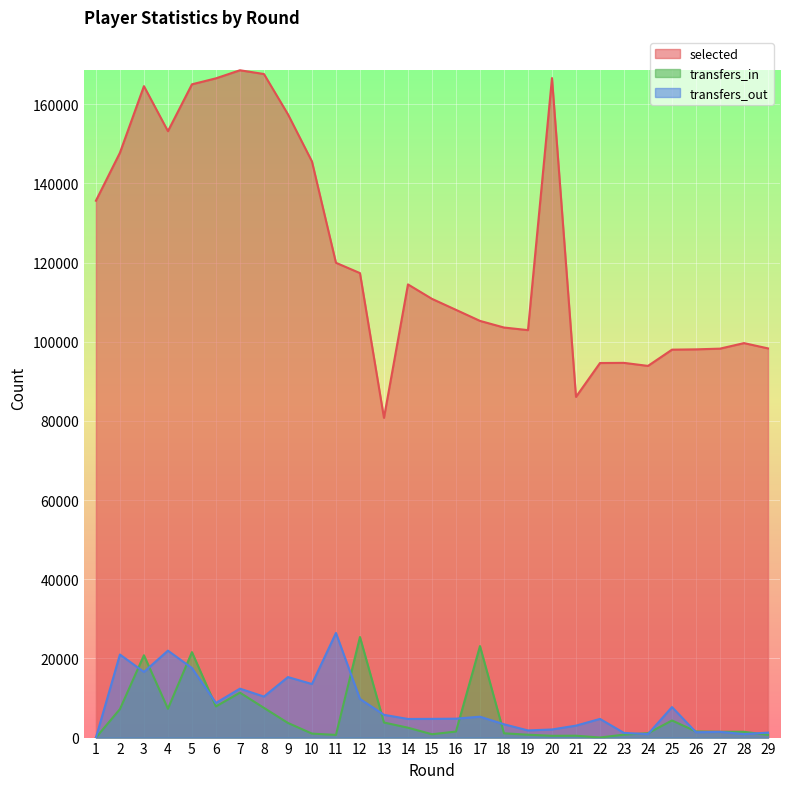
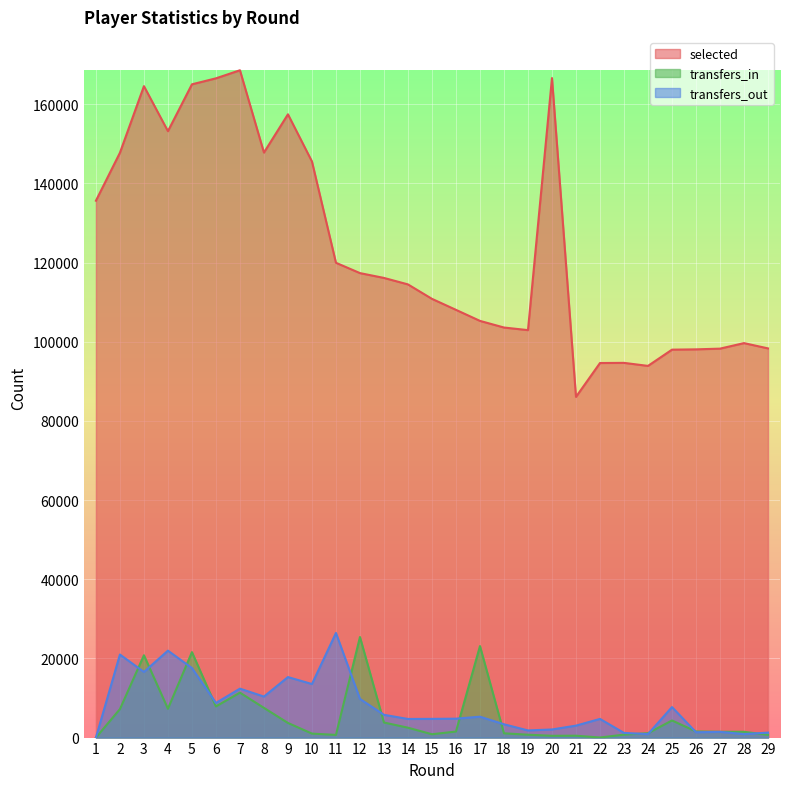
  {
    "selected": {
      "1": 136000,
      "2": 148000,
      "3": 165000,
      "4": 153000,
      "5": 165000,
      "6": 167000,
      "7": 169000,
-     "8": 168000,
+     "8": 148000,
      "9": 157000,
      "10": 146000,
      "11": 120000,
      "12": 117000,
-     "13": 81000,
+     "13": 116000,
      "14": 114000,
      "15": 111000,
      "16": 108000,
      "17": 105000,
      "18": 104000,
      "19": 103000,
      "20": 167000,
      "21": 86000,
      "22": 95000,
      "23": 95000,
      "24": 94000,
      "25": 98000,
      "26": 98000,
      "27": 98000,
      "28": 100000,
      "29": 98000
    },
    "transfers_in": {
      "2": 7000,
      "3": 21000,
      "4": 7000,
      "5": 22000,
      "6": 8000,
      "7": 11000,
      "8": 8000,
      "9": 4000,
      "10": 1000,
      "11": 1000,
      "12": 25000,
      "13": 4000,
      "14": 2000,
      "15": 1000,
      "16": 2000,
      "17": 23000,
      "18": 1000,
      "19": 1000,
      "20": 0,
      "21": 0,
      "22": 0,
      "25": 4000
    },
    "transfers_out": {
      "2": 21000,
      "3": 17000,
      "4": 22000,
      "5": 18000,
      "6": 9000,
      "7": 12000,
      "8": 10000,
      "9": 15000,
      "10": 14000,
      "11": 26000,
      "12": 10000,
      "13": 6000,
      "14": 5000,
      "15": 5000,
      "16": 5000,
      "17": 5000,
      "18": 3000,
      "19": 2000,
      "20": 2000,
      "21": 3000,
      "22": 5000,
      "25": 8000
    }
  }
